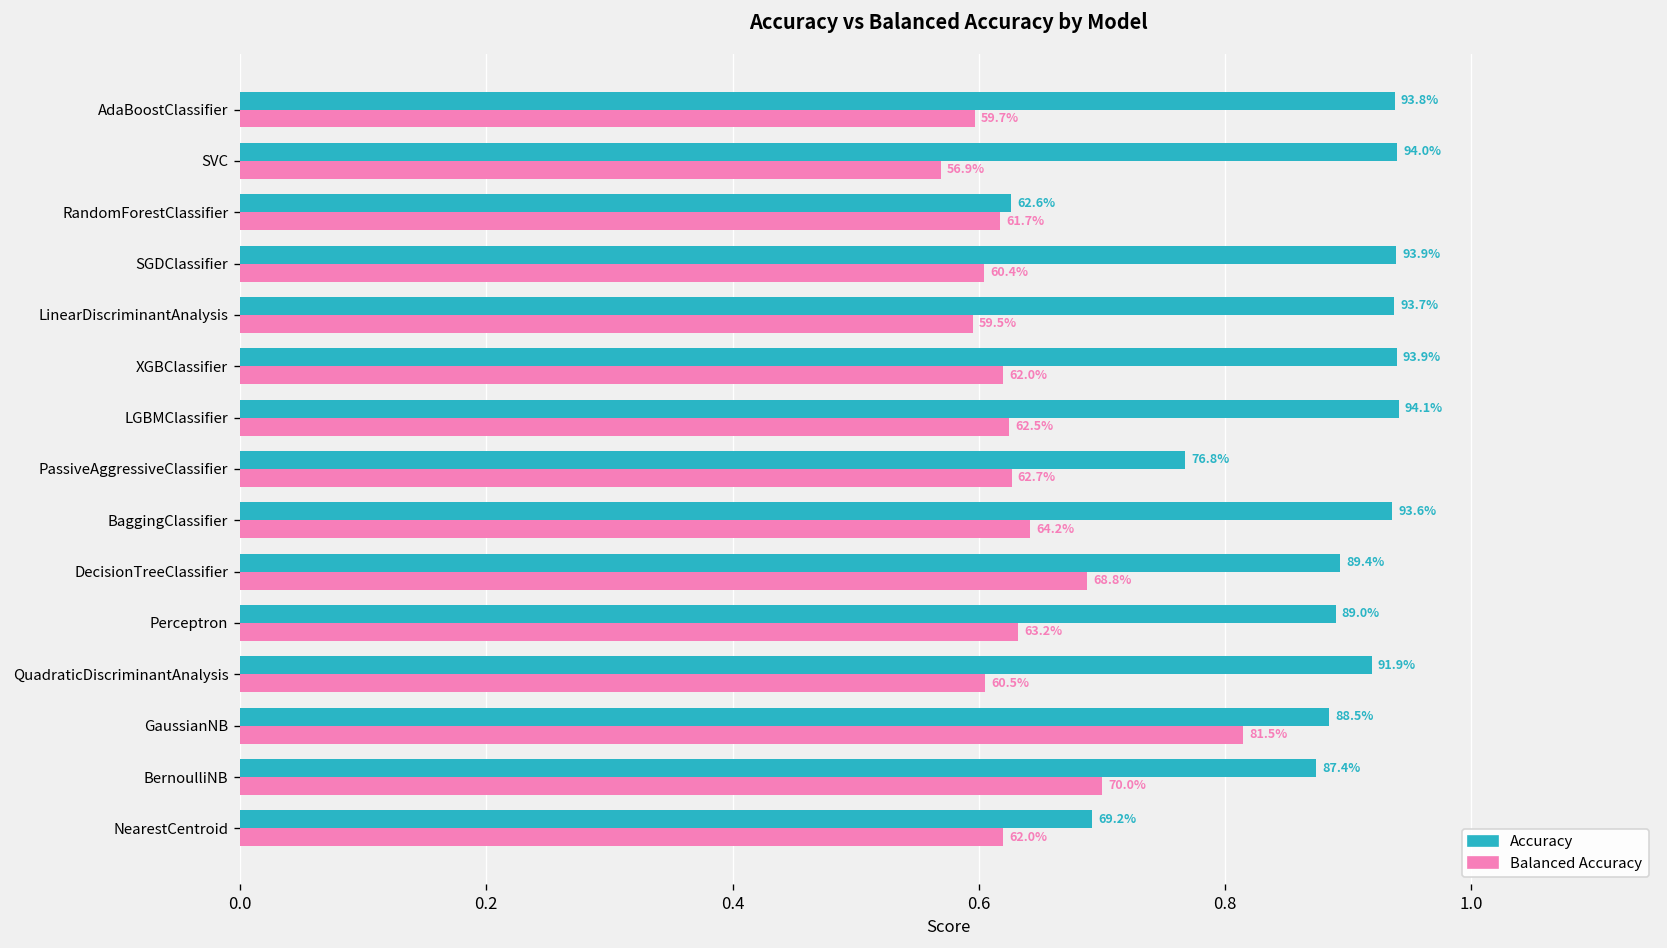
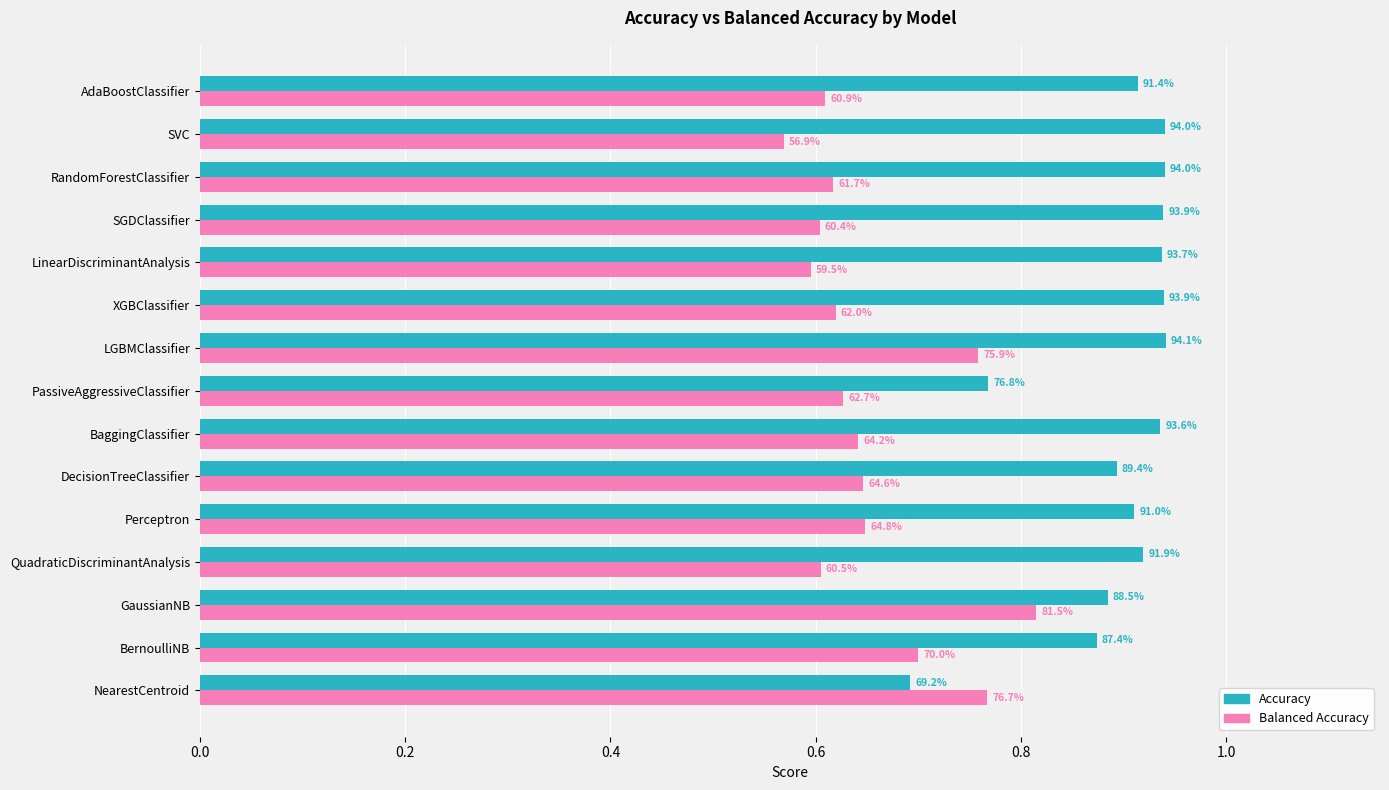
  {
    "Accuracy": {
-     "AdaBoostClassifier": "93.8%",
+     "AdaBoostClassifier": "91.4%",
      "SVC": "94.0%",
-     "RandomForestClassifier": "62.6%",
+     "RandomForestClassifier": "94.0%",
      "SGDClassifier": "93.9%",
      "LinearDiscriminantAnalysis": "93.7%",
      "XGBClassifier": "93.9%",
      "LGBMClassifier": "94.1%",
      "PassiveAggressiveClassifier": "76.8%",
      "BaggingClassifier": "93.6%",
      "DecisionTreeClassifier": "89.4%",
-     "Perceptron": "89.0%",
+     "Perceptron": "91.0%",
      "QuadraticDiscriminantAnalysis": "91.9%",
      "GaussianNB": "88.5%",
      "BernoulliNB": "87.4%",
      "NearestCentroid": "69.2%"
    },
    "Balanced Accuracy": {
-     "AdaBoostClassifier": "59.7%",
+     "AdaBoostClassifier": "60.9%",
      "SVC": "56.9%",
      "RandomForestClassifier": "61.7%",
      "SGDClassifier": "60.4%",
      "LinearDiscriminantAnalysis": "59.5%",
      "XGBClassifier": "62.0%",
-     "LGBMClassifier": "62.5%",
+     "LGBMClassifier": "75.9%",
      "PassiveAggressiveClassifier": "62.7%",
      "BaggingClassifier": "64.2%",
-     "DecisionTreeClassifier": "68.8%",
-     "Perceptron": "63.2%",
+     "DecisionTreeClassifier": "64.6%",
+     "Perceptron": "64.8%",
      "QuadraticDiscriminantAnalysis": "60.5%",
      "GaussianNB": "81.5%",
      "BernoulliNB": "70.0%",
-     "NearestCentroid": "62.0%"
+     "NearestCentroid": "76.7%"
    }
  }
